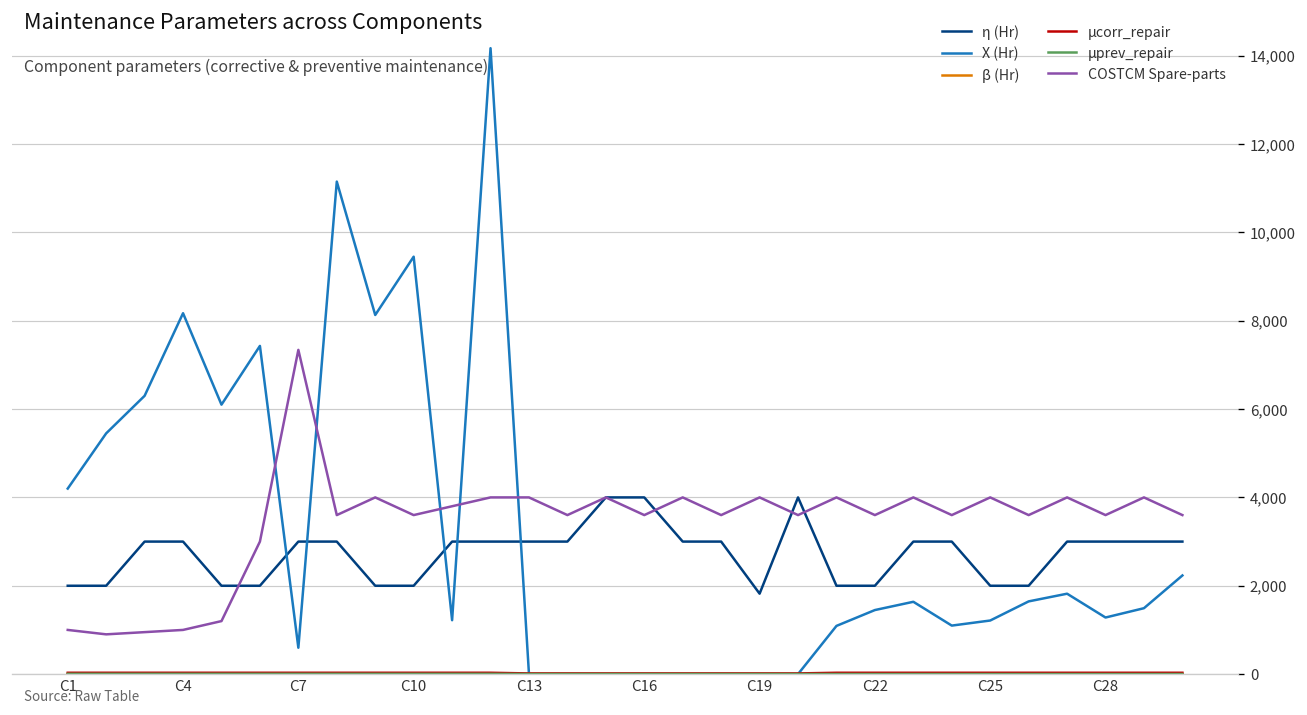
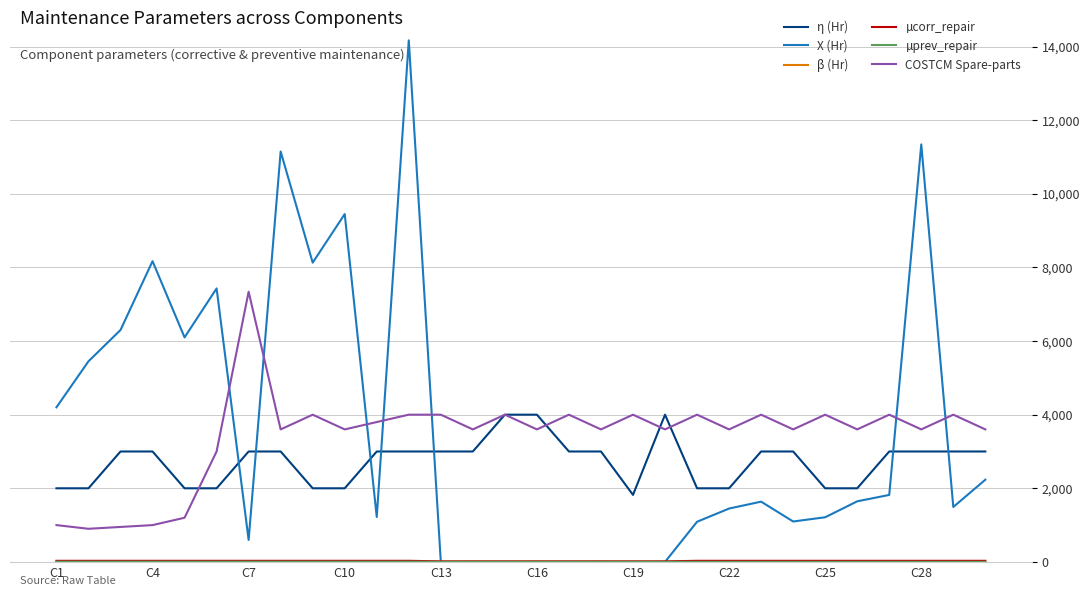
  {
    "η (Hr)": {
      "C1": "2,000",
      "C4": "3,000",
      "C7": "3,000",
      "C10": "2,000",
      "C13": "3,000",
      "C16": "4,000",
      "C19": "1,800",
      "C22": "2,000",
      "C25": "2,000",
      "C28": "3,000"
    },
    "X (Hr)": {
      "C1": "4,200",
      "C4": "8,200",
      "C7": "600",
      "C10": "9,500",
      "C22": "1,500",
      "C25": "1,200",
-     "C28": "1,300"
+     "C28": "11,300"
    },
    "COSTCM Spare-parts": {
      "C1": "1,000",
      "C4": "1,000",
      "C7": "7,300",
      "C10": "3,600",
      "C13": "4,000",
      "C16": "3,600",
      "C19": "4,000",
      "C22": "3,600",
      "C25": "4,000",
      "C28": "3,600"
    }
  }
